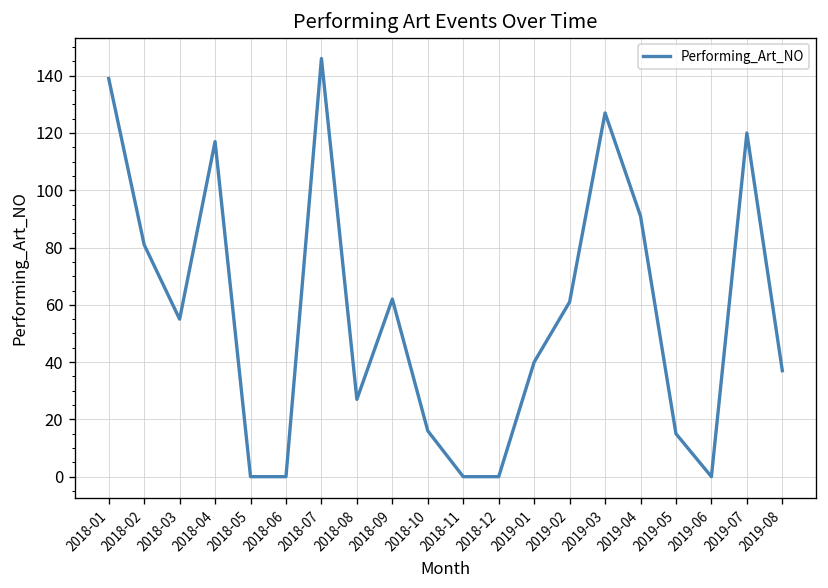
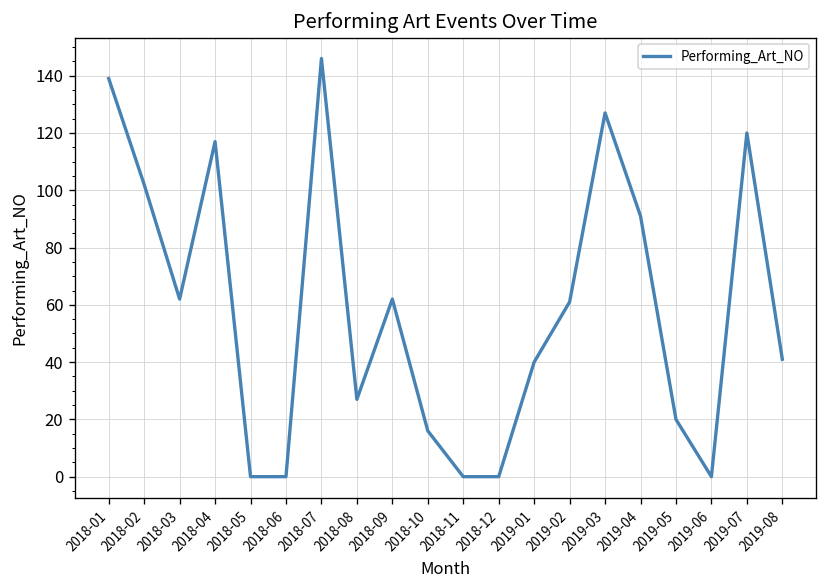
  {
    "2018-01": 139,
-   "2018-02": 81,
-   "2018-03": 55,
+   "2018-02": 102,
+   "2018-03": 62,
    "2018-04": 117,
    "2018-05": 0,
    "2018-06": 0,
    "2018-07": 146,
    "2018-08": 27,
    "2018-09": 62,
    "2018-10": 16,
    "2018-11": 0,
    "2018-12": 0,
    "2019-01": 40,
    "2019-02": 61,
    "2019-03": 127,
    "2019-04": 91,
-   "2019-05": 15,
+   "2019-05": 20,
    "2019-06": 0,
    "2019-07": 120,
-   "2019-08": 37
+   "2019-08": 41
  }
